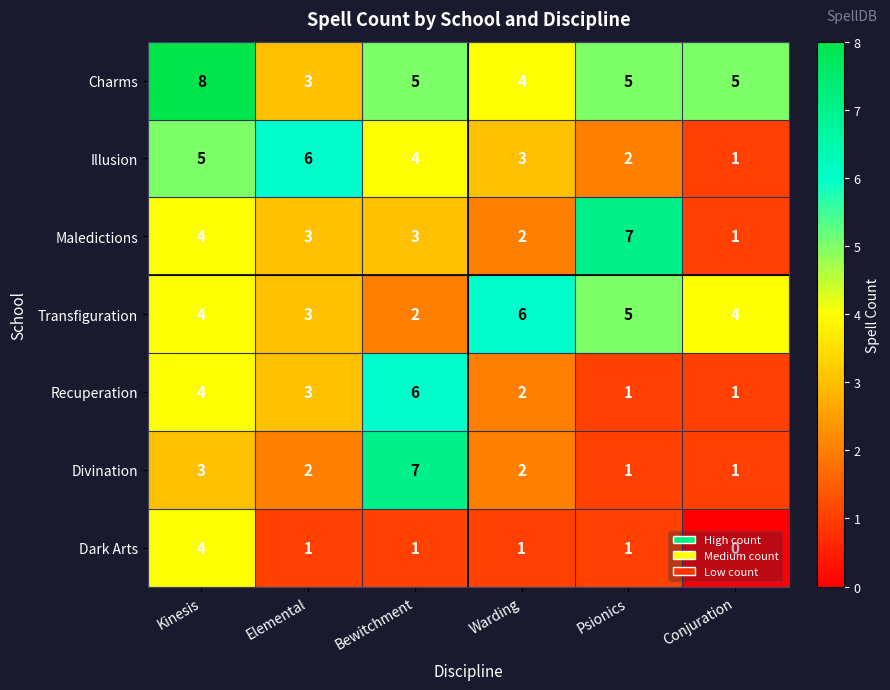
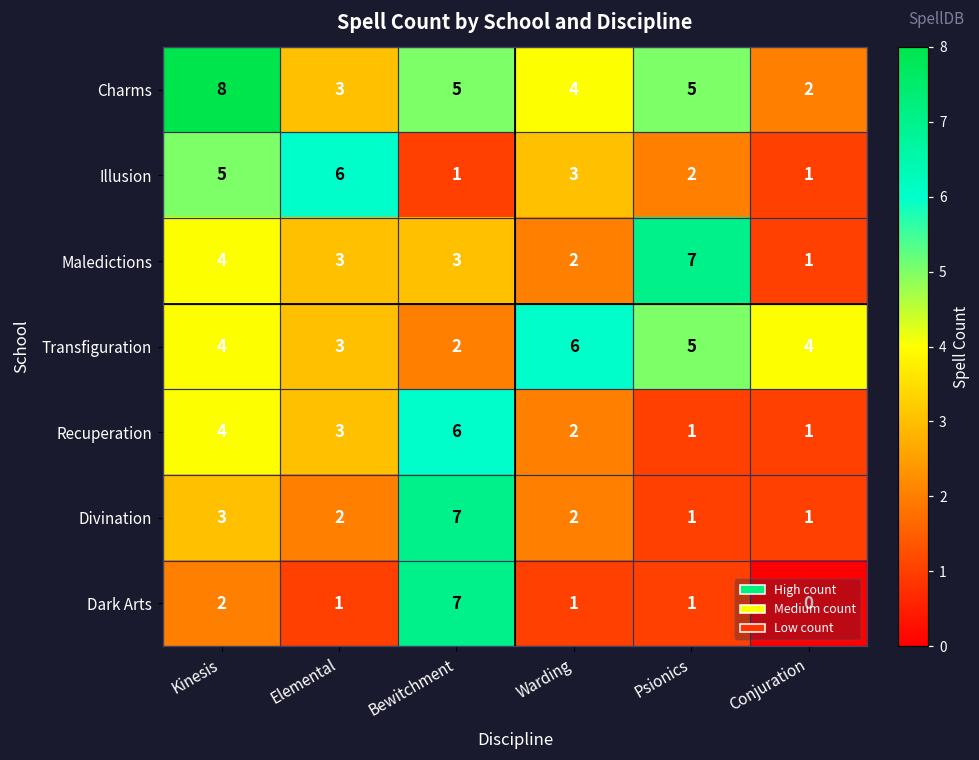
  {
    "Charms": {
      "Kinesis": 8,
      "Elemental": 3,
      "Bewitchment": 5,
      "Warding": 4,
      "Psionics": 5,
-     "Conjuration": 5
+     "Conjuration": 2
    },
    "Illusion": {
      "Kinesis": 5,
      "Elemental": 6,
-     "Bewitchment": 4,
+     "Bewitchment": 1,
      "Warding": 3,
      "Psionics": 2,
      "Conjuration": 1
    },
    "Maledictions": {
      "Kinesis": 4,
      "Elemental": 3,
      "Bewitchment": 3,
      "Warding": 2,
      "Psionics": 7,
      "Conjuration": 1
    },
    "Transfiguration": {
      "Kinesis": 4,
      "Elemental": 3,
      "Bewitchment": 2,
      "Warding": 6,
      "Psionics": 5,
      "Conjuration": 4
    },
    "Recuperation": {
      "Kinesis": 4,
      "Elemental": 3,
      "Bewitchment": 6,
      "Warding": 2,
      "Psionics": 1,
      "Conjuration": 1
    },
    "Divination": {
      "Kinesis": 3,
      "Elemental": 2,
      "Bewitchment": 7,
      "Warding": 2,
      "Psionics": 1,
      "Conjuration": 1
    },
    "Dark Arts": {
-     "Kinesis": 4,
+     "Kinesis": 2,
      "Elemental": 1,
-     "Bewitchment": 1,
+     "Bewitchment": 7,
      "Warding": 1,
      "Psionics": 1
    }
  }
